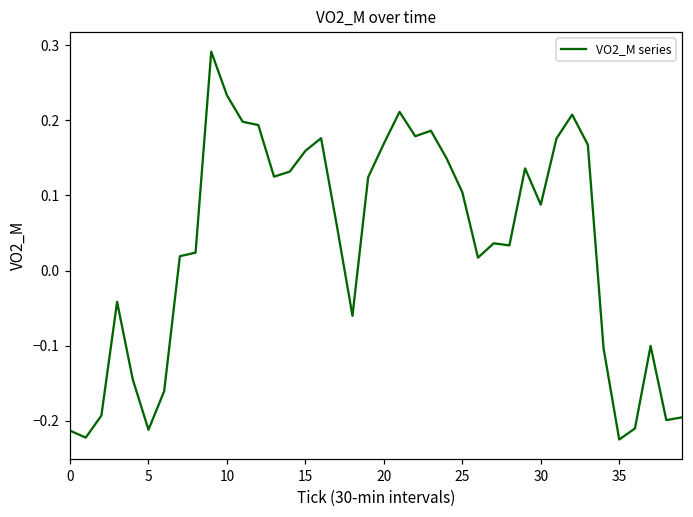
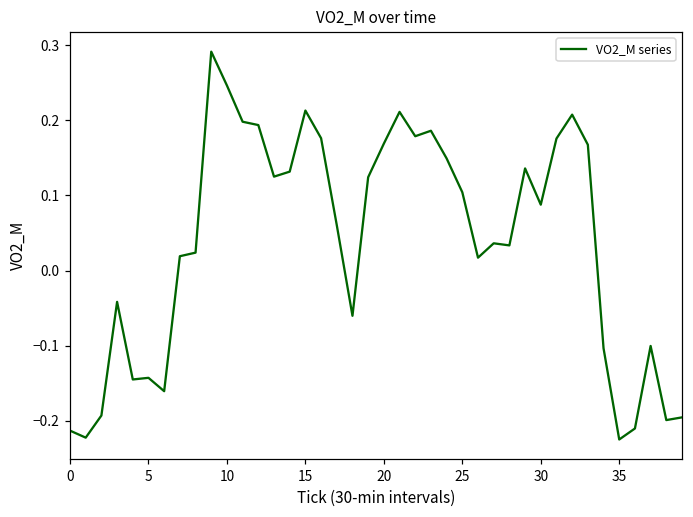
  {
    "0": -0.21,
-   "5": -0.21,
-   "10": 0.23,
-   "15": 0.16,
+   "5": -0.14,
+   "10": 0.25,
+   "15": 0.21,
    "20": 0.17,
    "25": 0.10,
    "30": 0.09,
    "35": -0.23
  }
